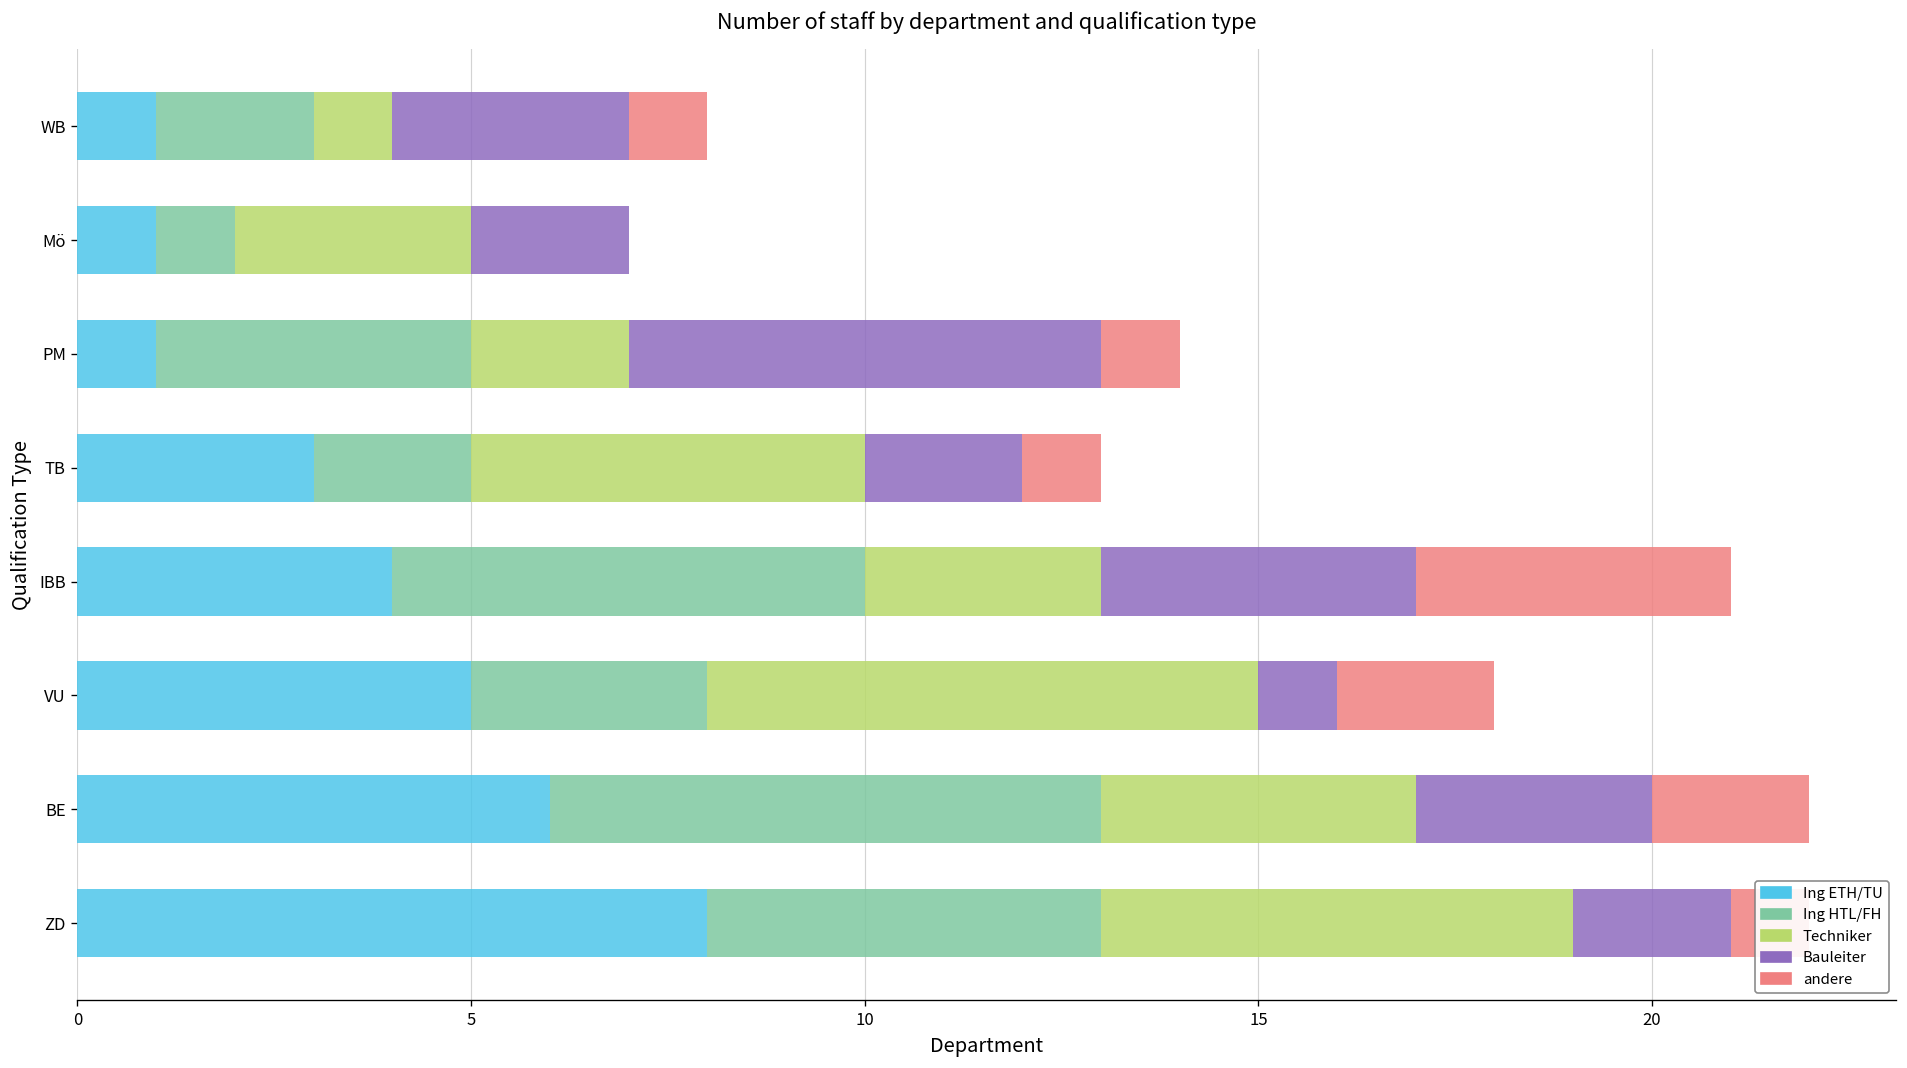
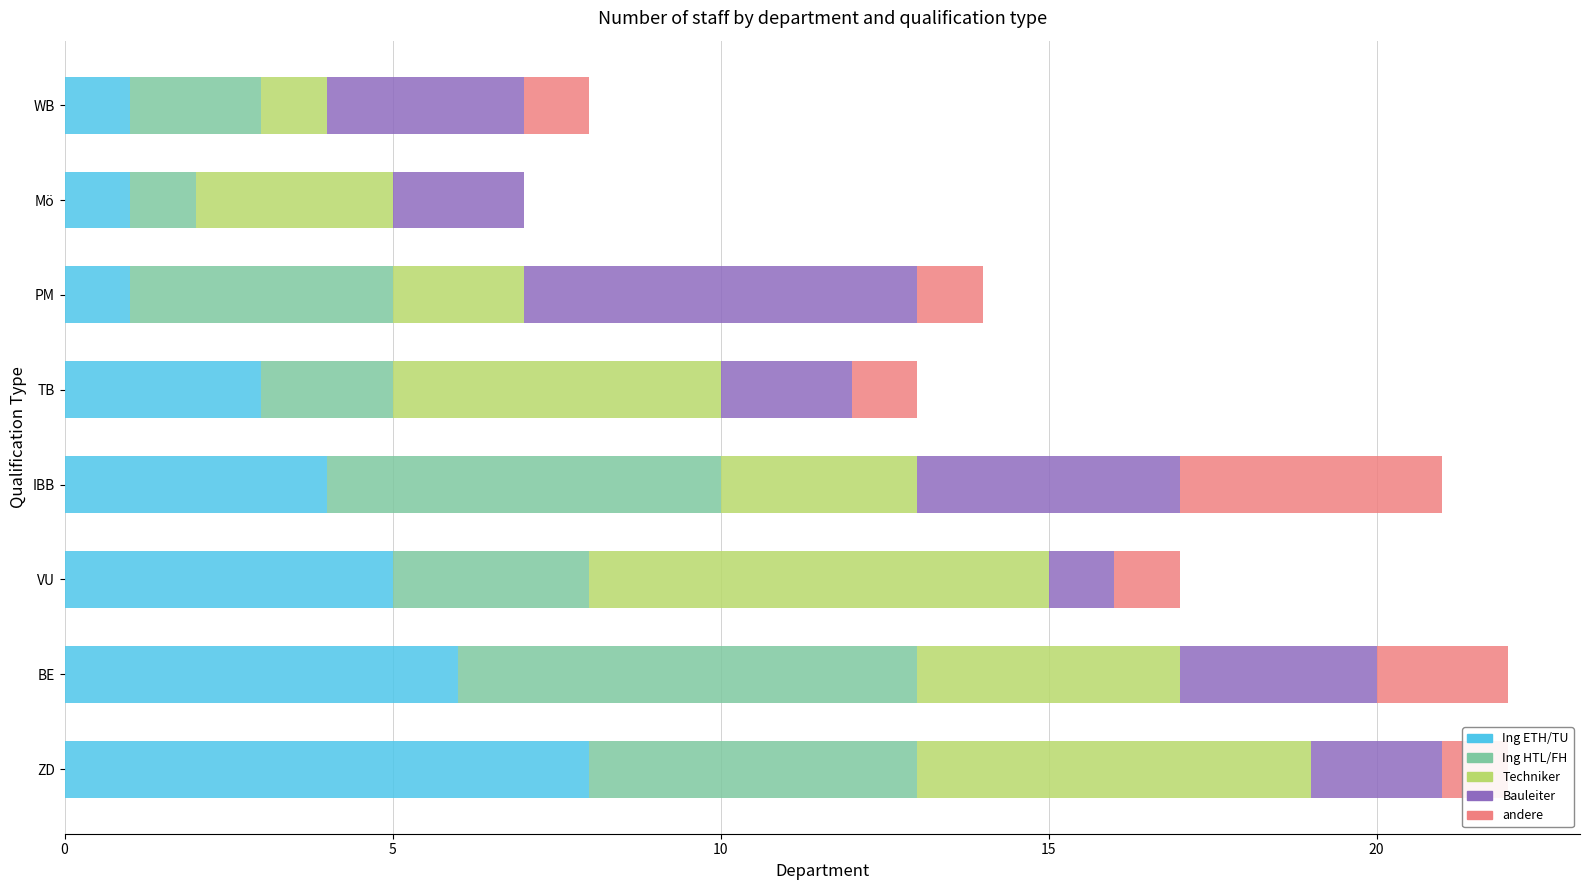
  {
    "Ing ETH/TU": {
      "WB": 1,
      "Mö": 1,
      "PM": 1,
      "TB": 3,
      "IBB": 4,
      "VU": 5,
      "BE": 6,
      "ZD": 8
    },
    "Ing HTL/FH": {
      "WB": 2,
      "Mö": 1,
      "PM": 4,
      "TB": 2,
      "IBB": 6,
      "VU": 3,
      "BE": 7,
      "ZD": 5
    },
    "Techniker": {
      "WB": 1,
      "Mö": 3,
      "PM": 2,
      "TB": 5,
      "IBB": 3,
      "VU": 7,
      "BE": 4,
      "ZD": 6
    },
    "Bauleiter": {
      "WB": 3,
      "Mö": 2,
      "PM": 6,
      "TB": 2,
      "IBB": 4,
      "VU": 1,
      "BE": 3,
      "ZD": 2
    },
    "andere": {
      "WB": 1,
      "Mö": 0,
      "PM": 1,
      "TB": 1,
      "IBB": 4,
-     "VU": 2,
+     "VU": 1,
      "BE": 2
    }
  }
